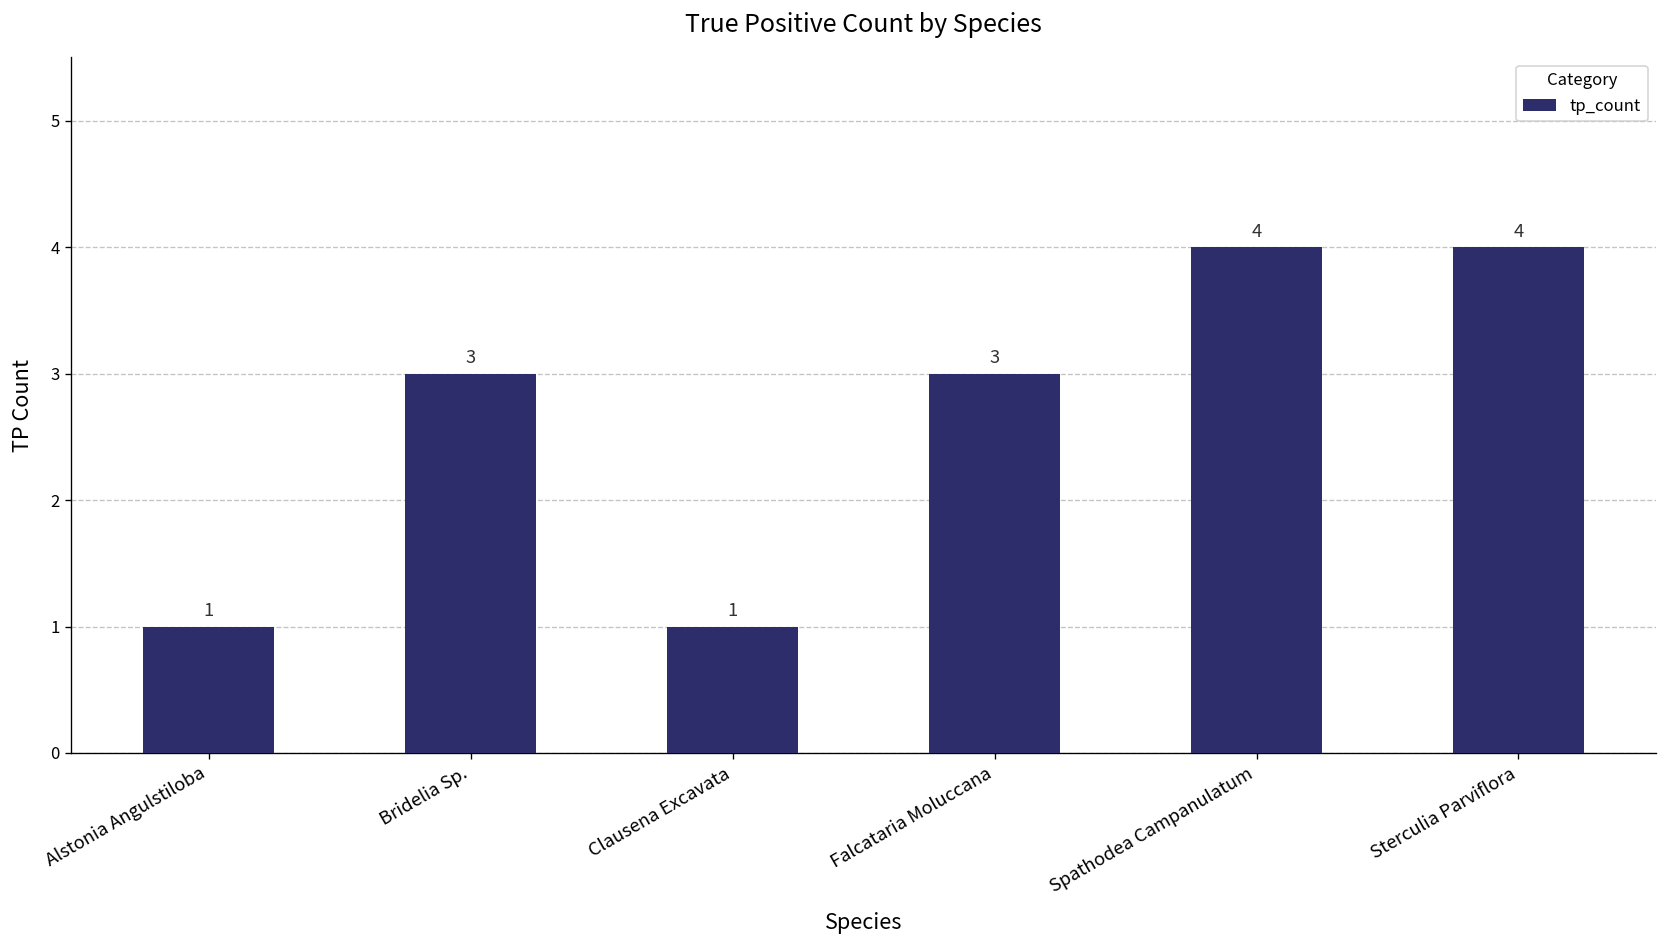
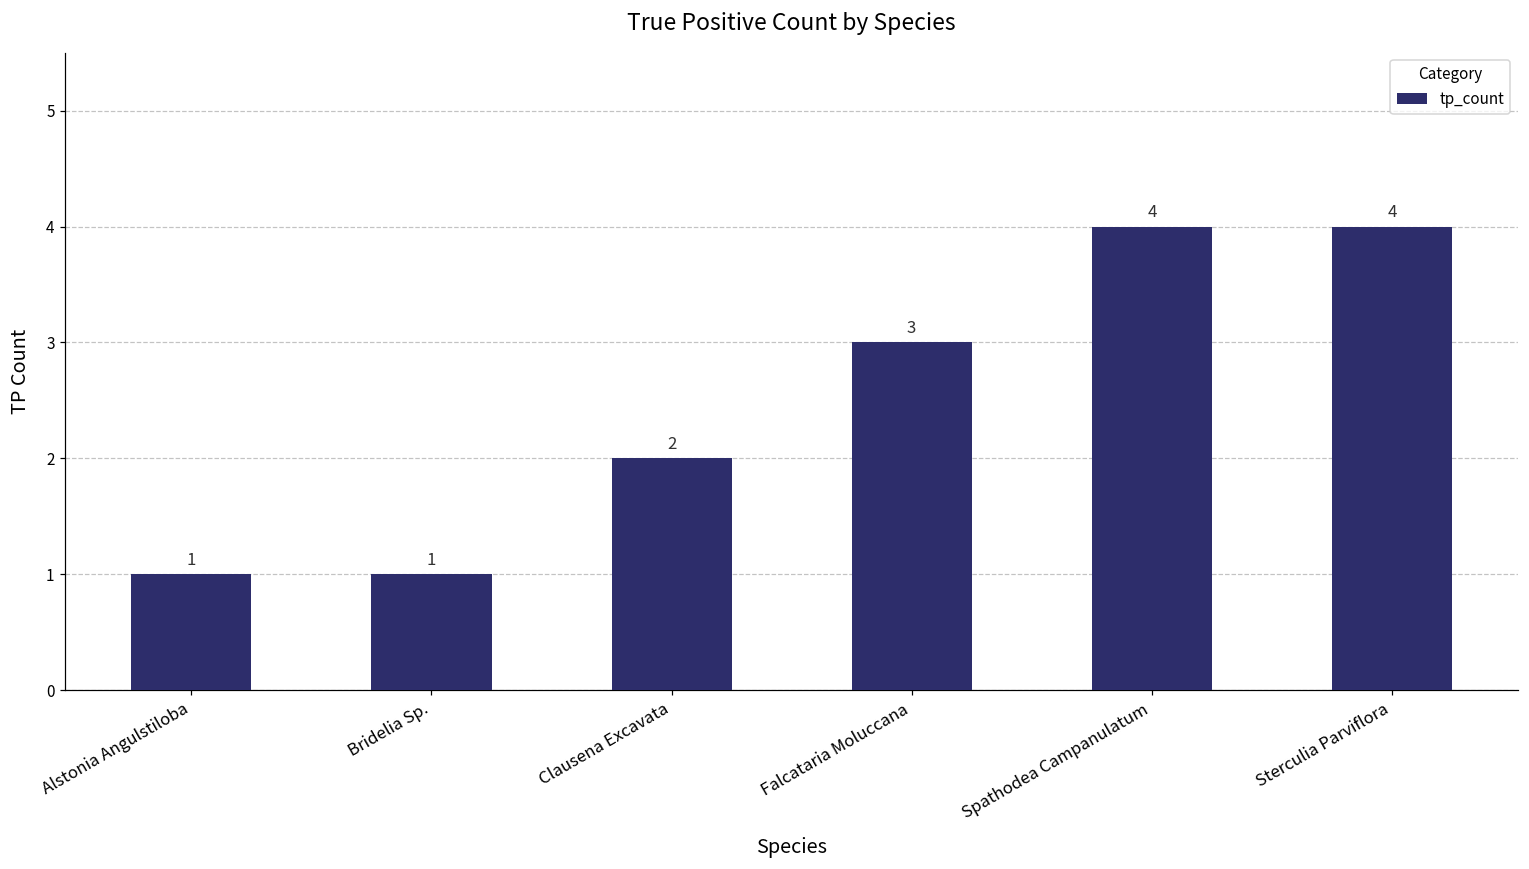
  {
    "Alstonia Angulstiloba": 1,
-   "Bridelia Sp.": 3,
-   "Clausena Excavata": 1,
+   "Bridelia Sp.": 1,
+   "Clausena Excavata": 2,
    "Falcataria Moluccana": 3,
    "Spathodea Campanulatum": 4,
    "Sterculia Parviflora": 4
  }
